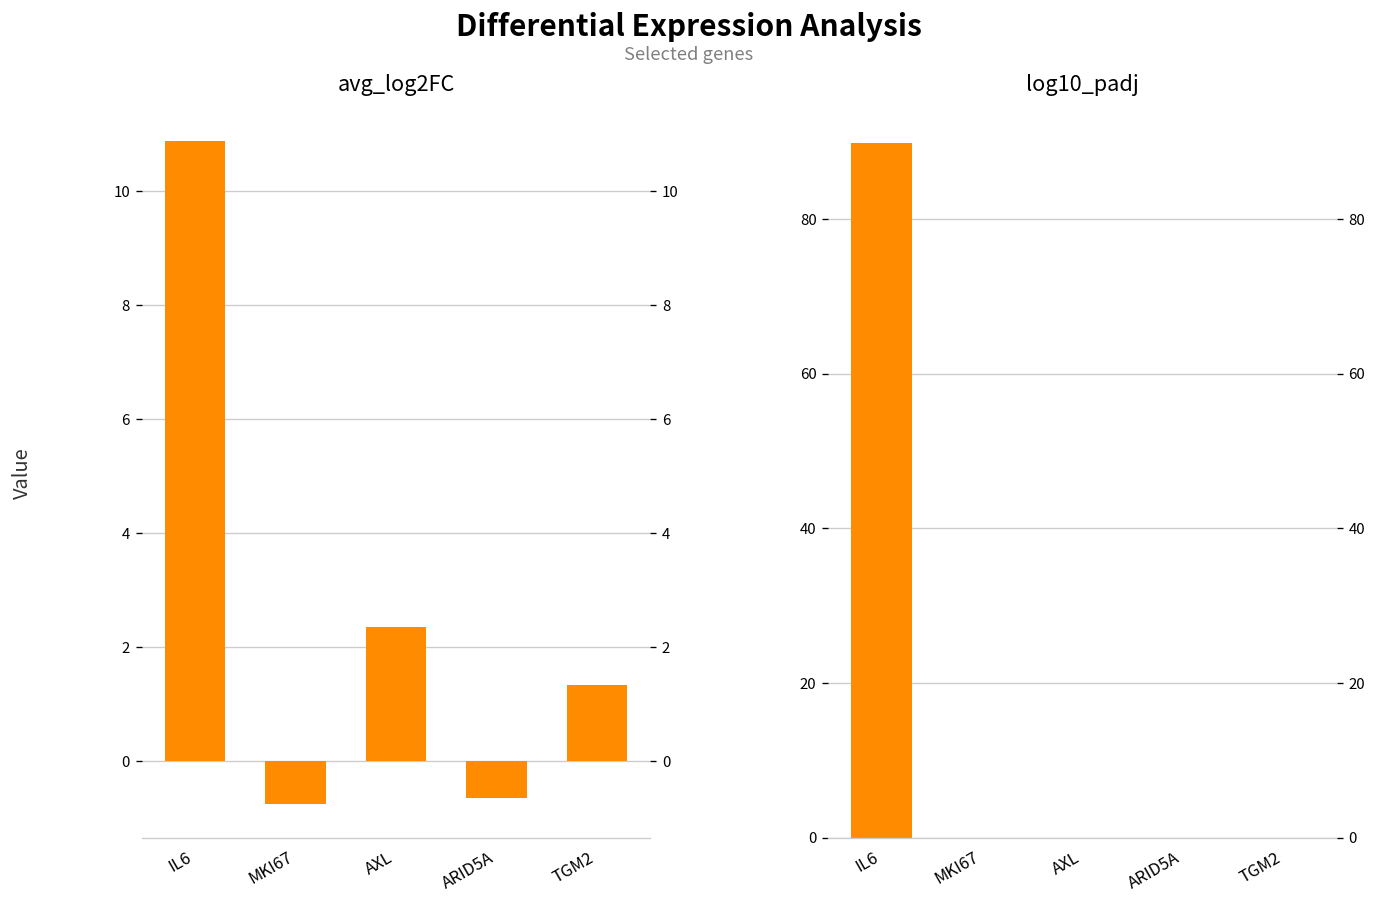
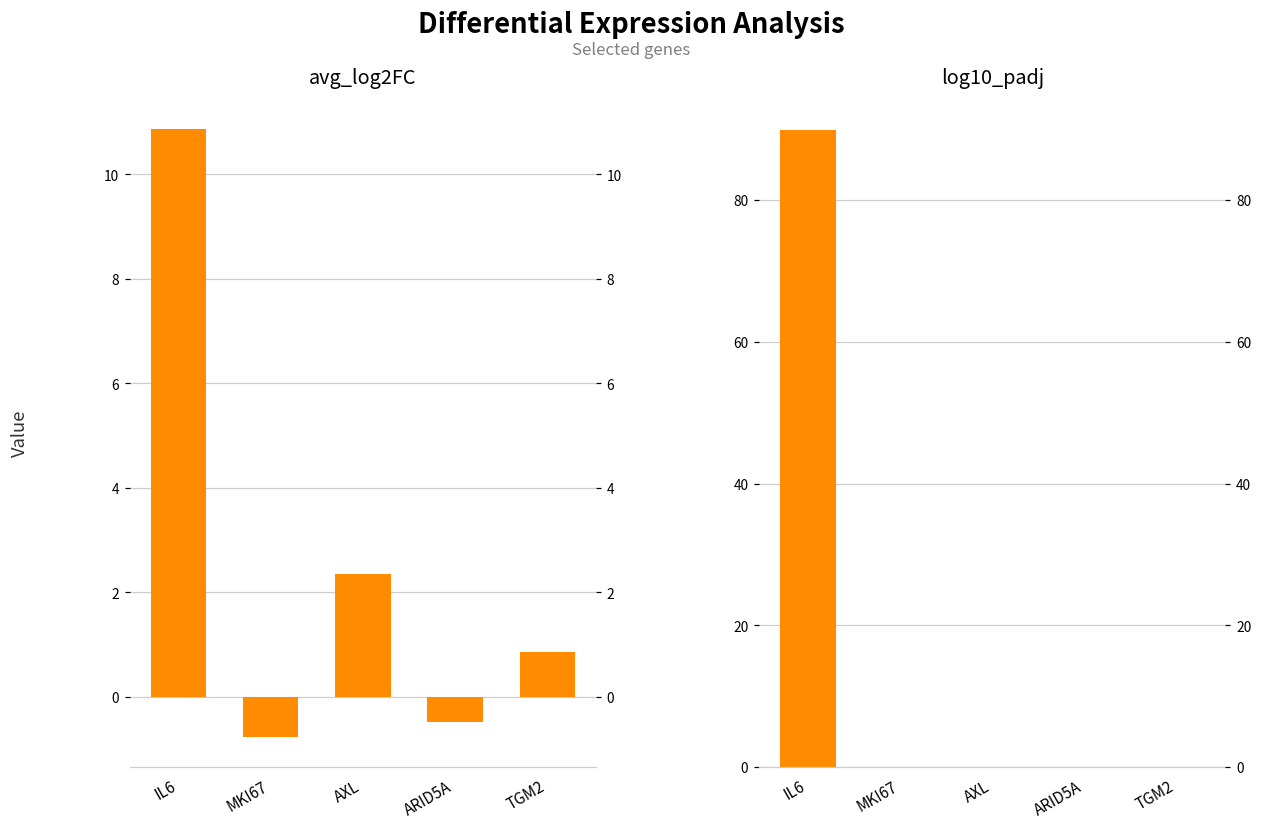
  {
    "avg_log2FC": {
      "IL6": 10.9,
      "MKI67": -0.8,
      "AXL": 2.4,
-     "ARID5A": -0.7,
-     "TGM2": 1.3
+     "ARID5A": -0.5,
+     "TGM2": 0.9
    },
    "log10_padj": {
      "IL6": 90,
      "MKI67": 0,
      "AXL": 0,
      "ARID5A": 0,
      "TGM2": 0
    }
  }
